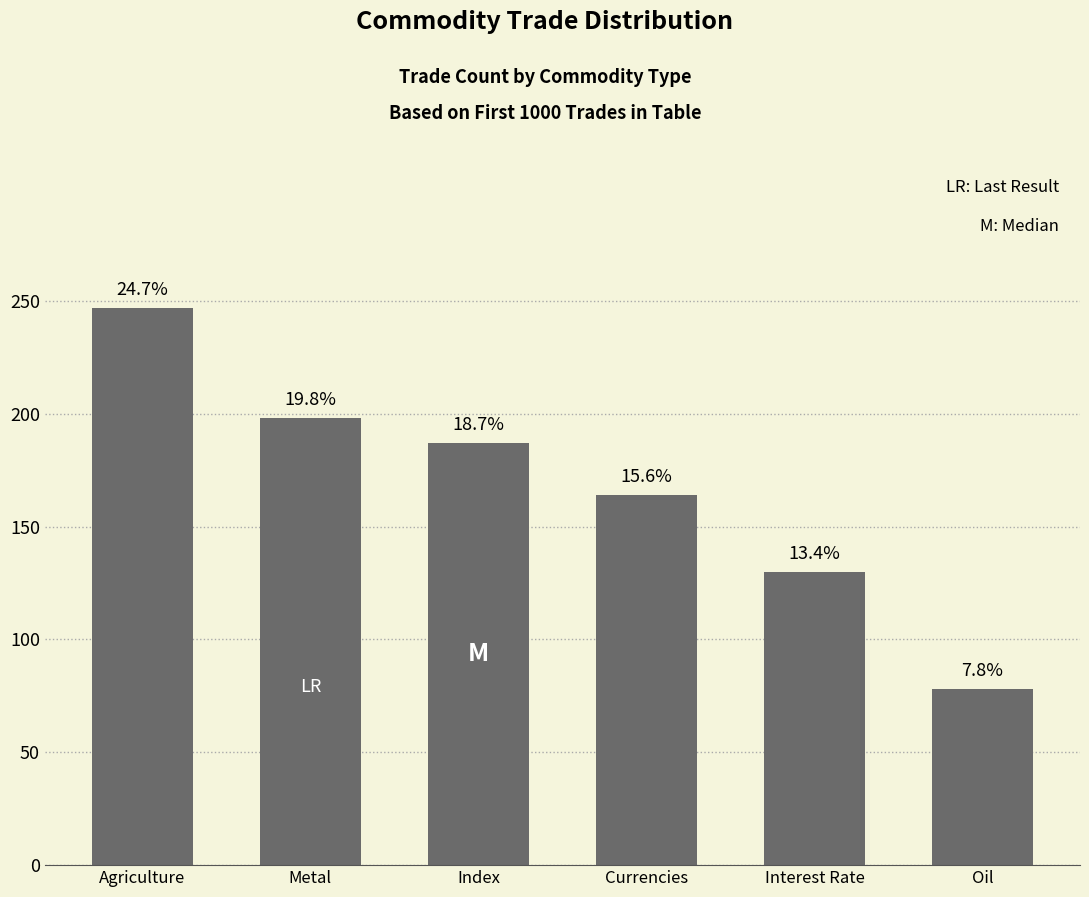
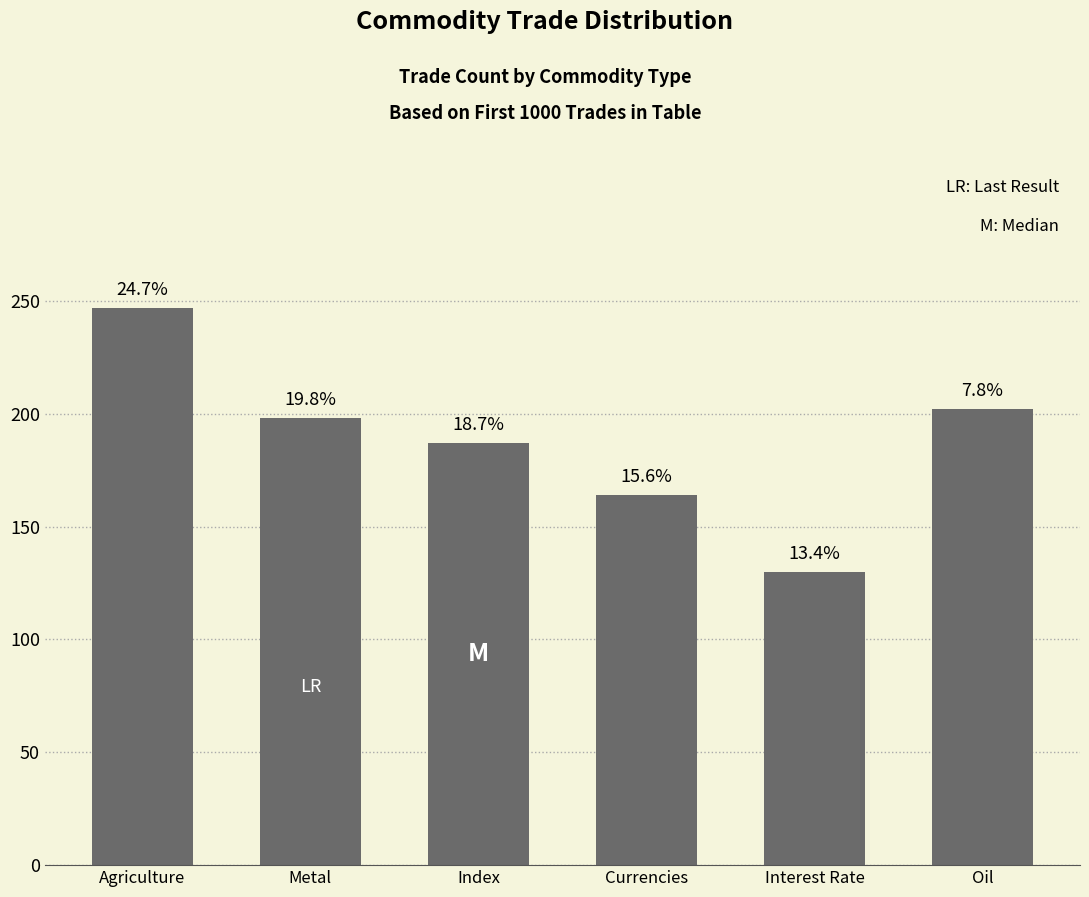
  {
-   "Oil": 78
+   "Oil": 202
  }
